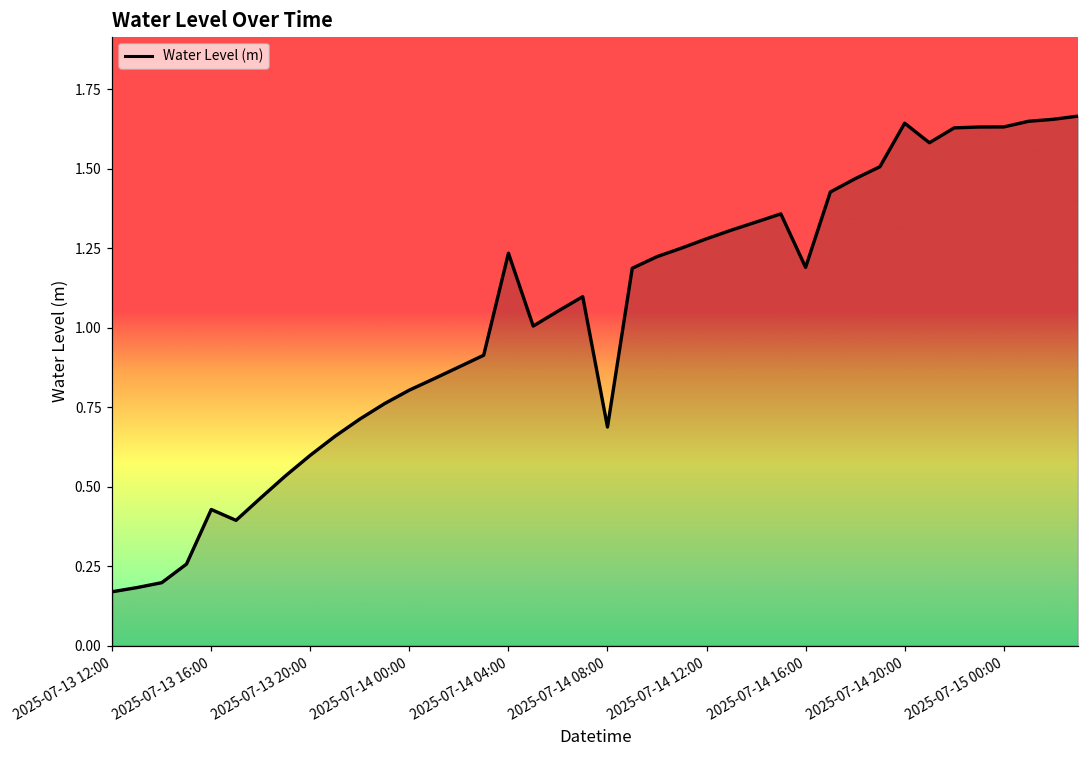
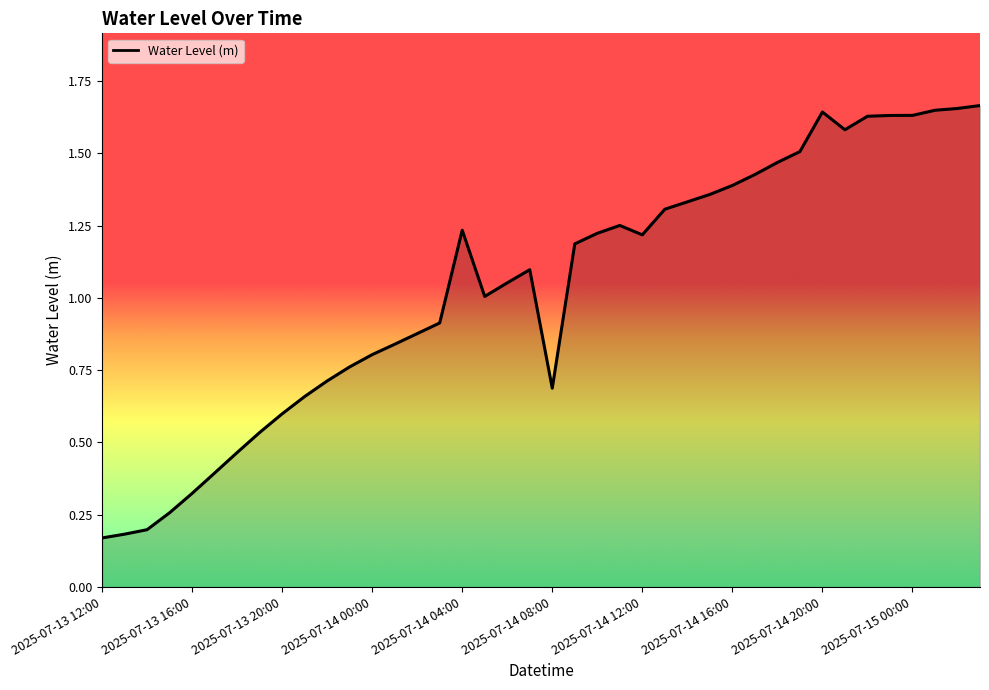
  {
    "2025-07-13 12:00": 0.17,
-   "2025-07-13 16:00": 0.43,
+   "2025-07-13 16:00": 0.32,
    "2025-07-13 20:00": 0.60,
    "2025-07-14 00:00": 0.80,
    "2025-07-14 04:00": 1.23,
    "2025-07-14 08:00": 0.69,
-   "2025-07-14 12:00": 1.28,
-   "2025-07-14 16:00": 1.19,
+   "2025-07-14 12:00": 1.22,
+   "2025-07-14 16:00": 1.39,
    "2025-07-14 20:00": 1.64,
    "2025-07-15 00:00": 1.63
  }
